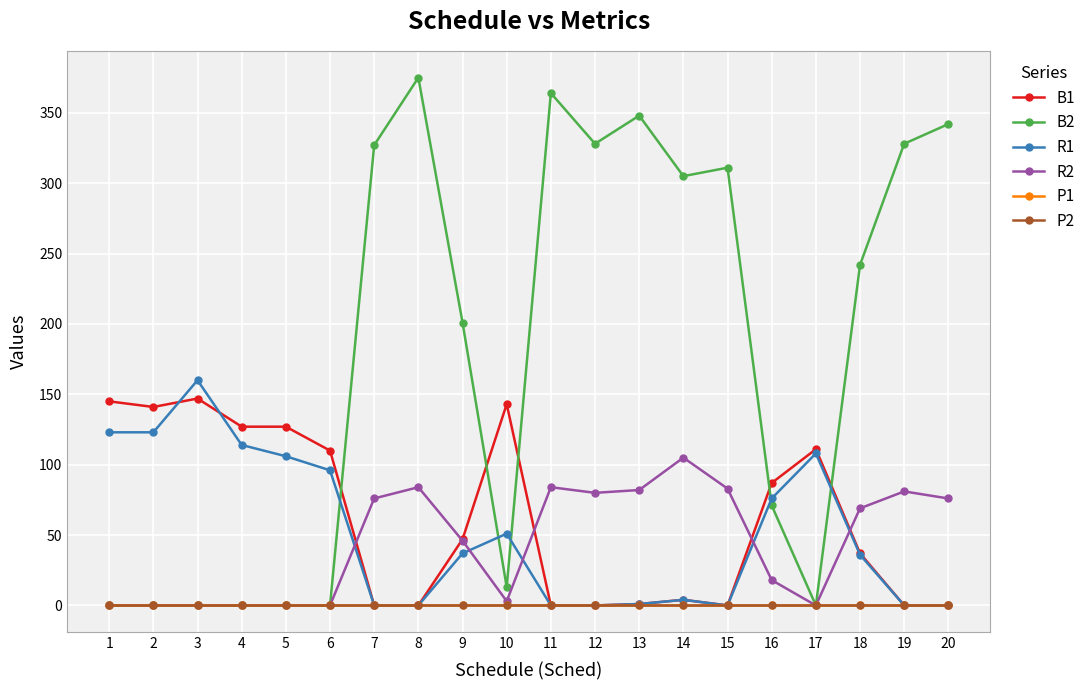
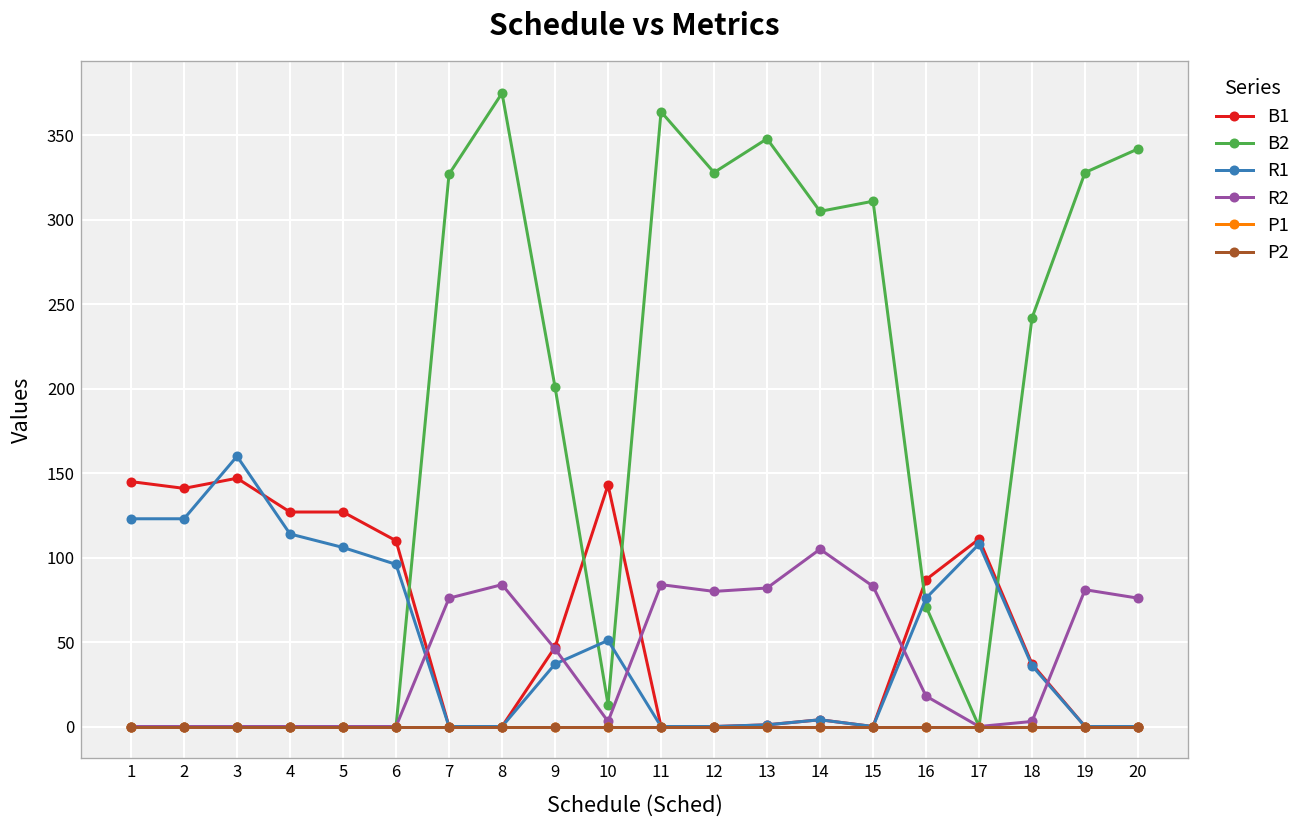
  {
    "B1": {
      "1": 145,
      "2": 141,
      "3": 147,
      "4": 127,
      "5": 127,
      "6": 110,
      "10": 143,
      "16": 87,
      "17": 111
    },
    "B2": {
      "7": 327,
      "8": 375,
      "9": 201,
      "10": 13,
      "11": 364,
      "12": 328,
      "13": 348,
      "14": 305,
      "15": 311,
      "16": 71,
      "18": 242,
      "19": 328,
      "20": 342
    },
    "R1": {
      "1": 123,
      "2": 123,
      "3": 160,
      "4": 114,
      "5": 106,
      "6": 96,
      "9": 37,
      "10": 51,
      "16": 76,
      "17": 108
    },
    "R2": {
      "7": 76,
      "8": 84,
      "10": 3,
      "11": 84,
      "12": 80,
      "13": 82,
      "14": 105,
      "15": 83,
      "16": 18,
-     "18": 69,
+     "18": 3,
      "19": 81,
      "20": 76
    },
    "P2": {
      "9": 0,
      "10": 0,
      "14": 0,
      "16": 0,
      "18": 0
    }
  }
